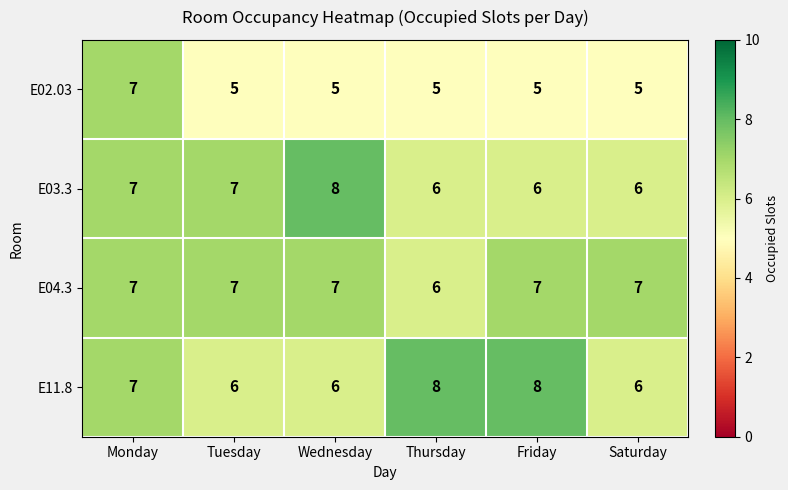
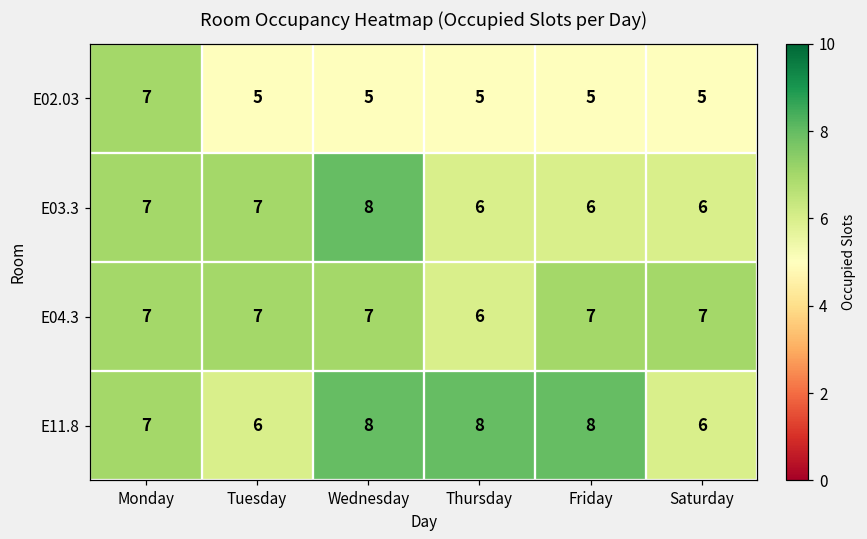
  {
    "E02.03": {
      "Monday": 7,
      "Tuesday": 5,
      "Wednesday": 5,
      "Thursday": 5,
      "Friday": 5,
      "Saturday": 5
    },
    "E03.3": {
      "Monday": 7,
      "Tuesday": 7,
      "Wednesday": 8,
      "Thursday": 6,
      "Friday": 6,
      "Saturday": 6
    },
    "E04.3": {
      "Monday": 7,
      "Tuesday": 7,
      "Wednesday": 7,
      "Thursday": 6,
      "Friday": 7,
      "Saturday": 7
    },
    "E11.8": {
      "Monday": 7,
      "Tuesday": 6,
-     "Wednesday": 6,
+     "Wednesday": 8,
      "Thursday": 8,
      "Friday": 8,
      "Saturday": 6
    }
  }
